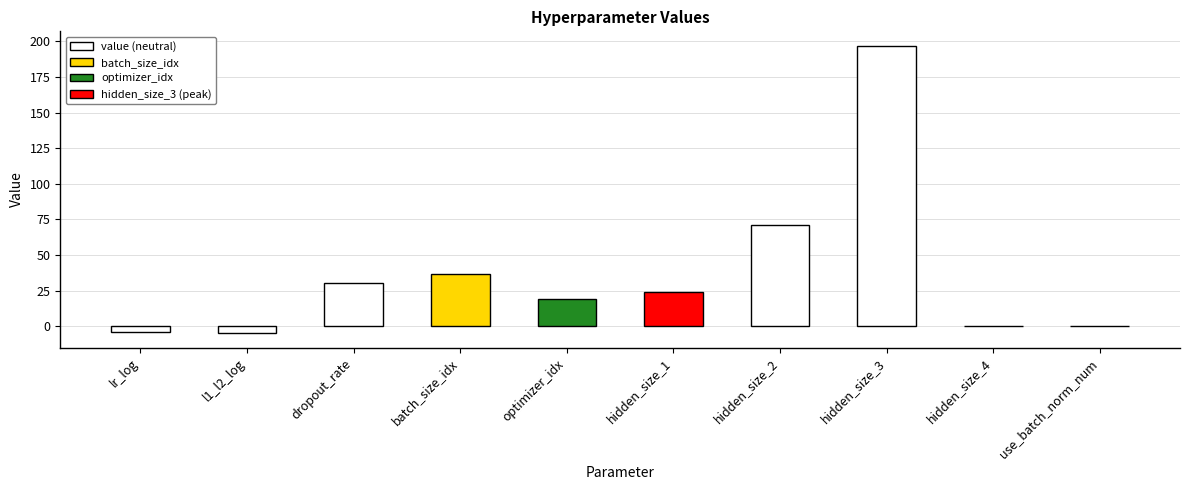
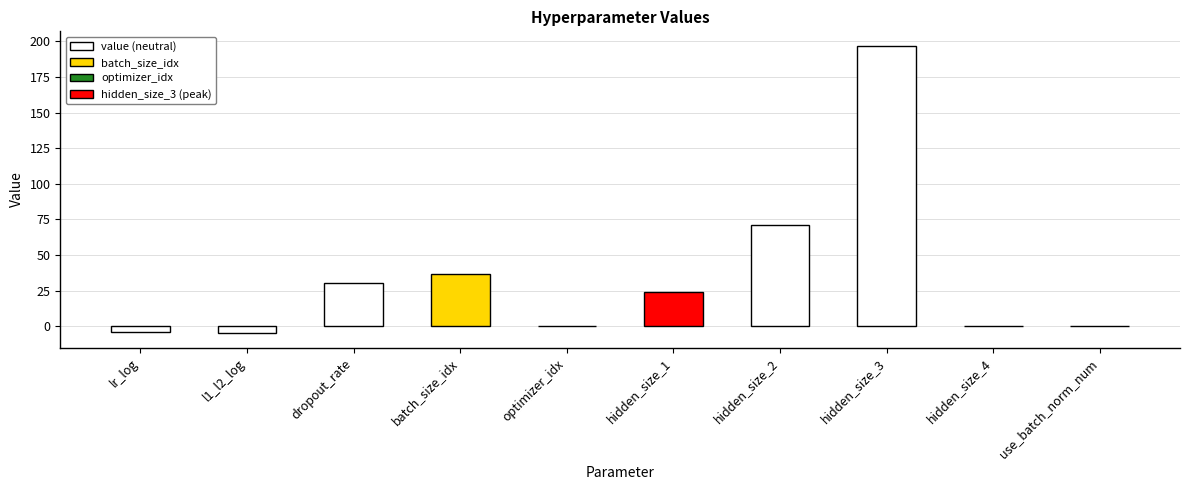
  {
    "lr_log": -4,
    "l1_l2_log": -5,
    "dropout_rate": 30,
    "batch_size_idx": 37,
-   "optimizer_idx": 19,
+   "optimizer_idx": 0,
    "hidden_size_1": 24,
    "hidden_size_2": 71,
    "hidden_size_3": 197,
    "hidden_size_4": 0,
    "use_batch_norm_num": 0
  }
